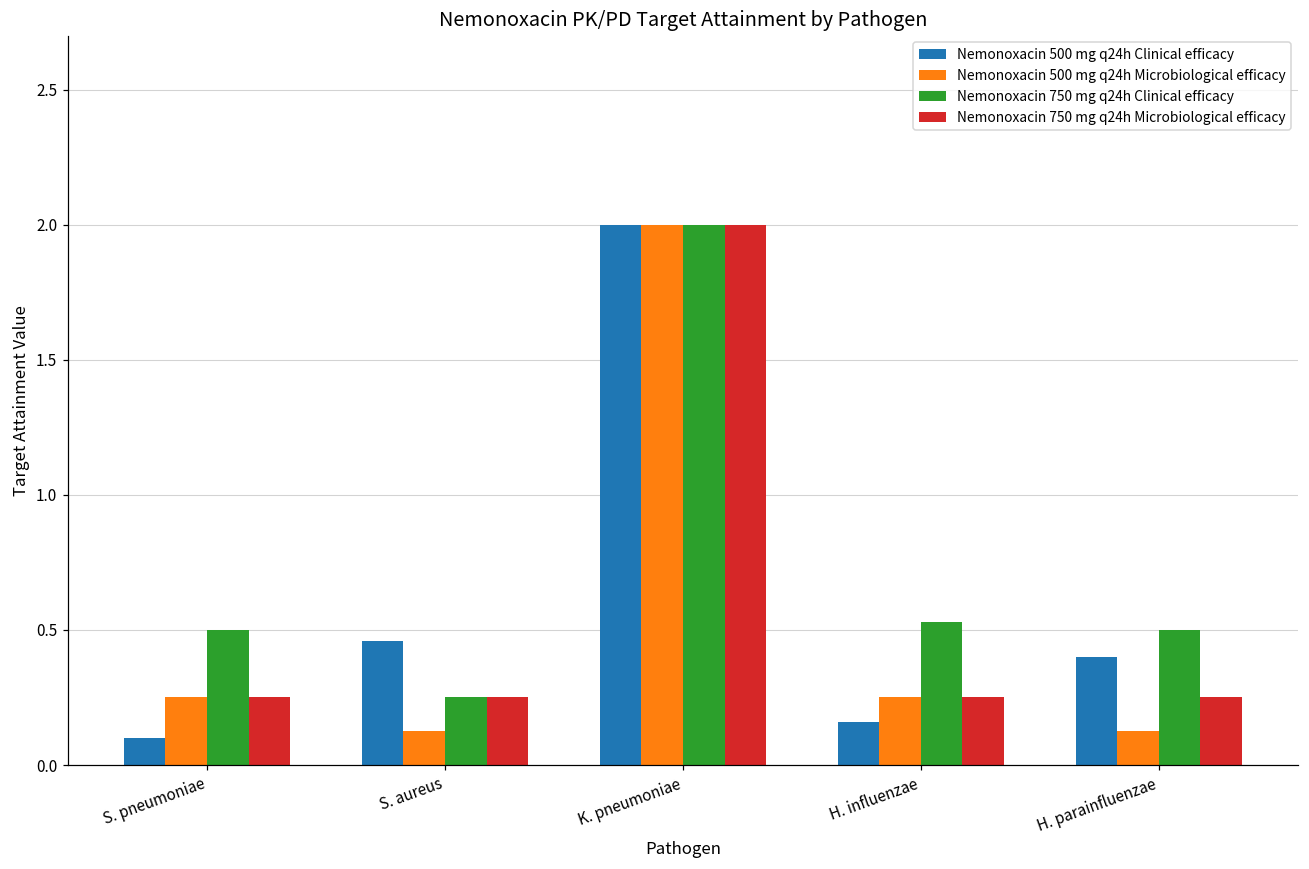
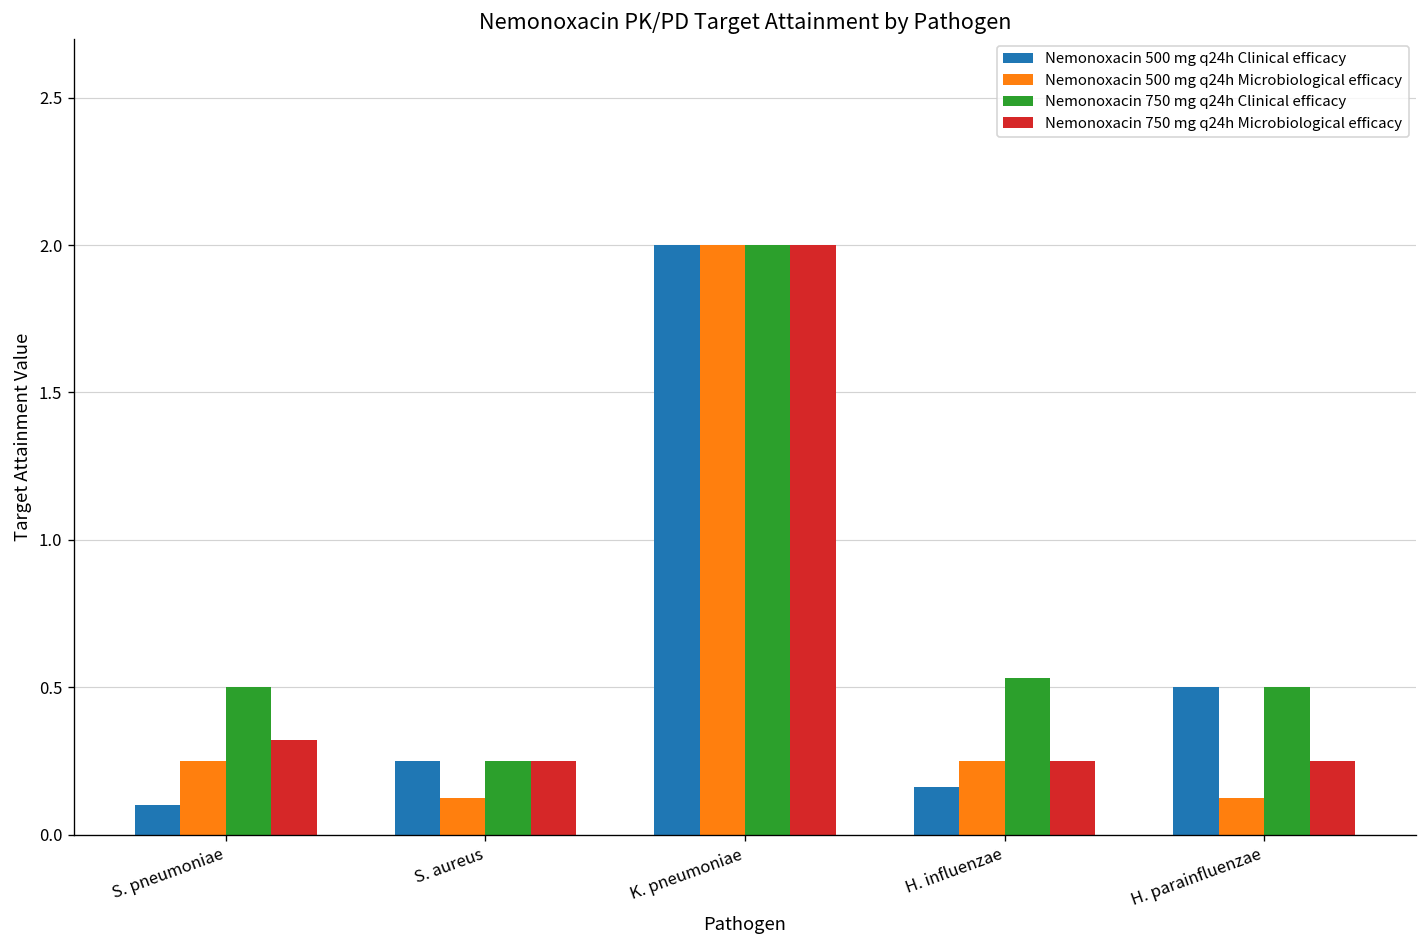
  {
    "Nemonoxacin 500 mg q24h Clinical efficacy": {
      "S. pneumoniae": 0.10,
-     "S. aureus": 0.46,
+     "S. aureus": 0.25,
      "K. pneumoniae": 2.00,
      "H. influenzae": 0.16,
-     "H. parainfluenzae": 0.4
+     "H. parainfluenzae": 0.5
    },
    "Nemonoxacin 500 mg q24h Microbiological efficacy": {
      "S. pneumoniae": 0.25,
      "S. aureus": 0.13,
      "K. pneumoniae": 2.00,
      "H. influenzae": 0.25,
      "H. parainfluenzae": 0.13
    },
    "Nemonoxacin 750 mg q24h Clinical efficacy": {
      "S. pneumoniae": 0.50,
      "S. aureus": 0.25,
      "K. pneumoniae": 2.00,
      "H. influenzae": 0.53,
      "H. parainfluenzae": 0.50
    },
    "Nemonoxacin 750 mg q24h Microbiological efficacy": {
-     "S. pneumoniae": 0.25,
+     "S. pneumoniae": 0.32,
      "S. aureus": 0.25,
      "K. pneumoniae": 2.00,
      "H. influenzae": 0.25,
      "H. parainfluenzae": 0.25
    }
  }
